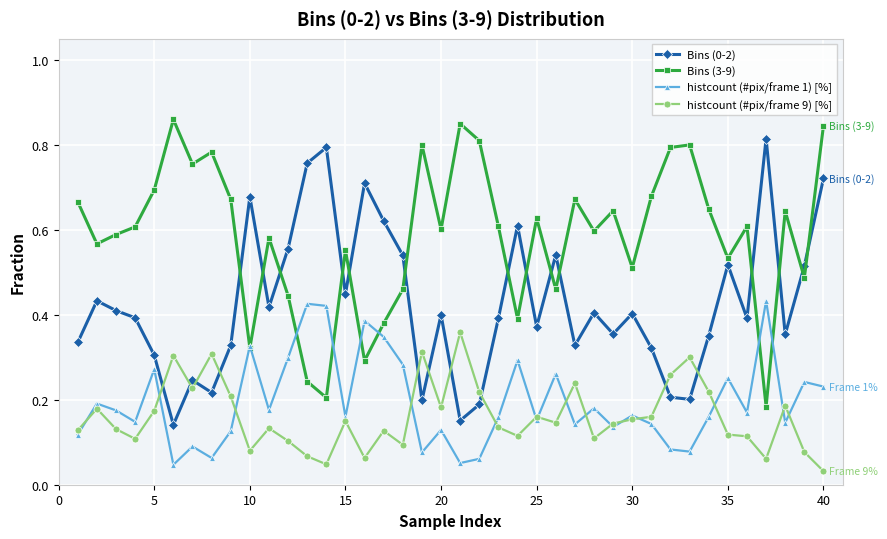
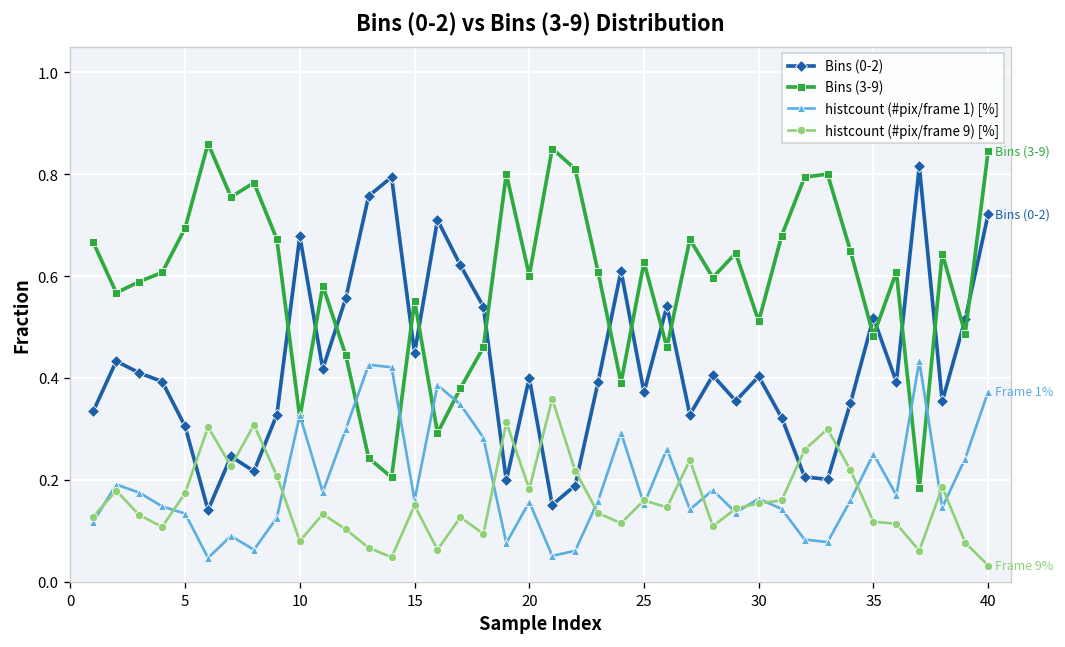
  {
    "Bins (0-2)": {
      "5": 0.31,
      "10": 0.68,
      "15": 0.45,
      "20": 0.40,
      "25": 0.37,
      "30": 0.40,
      "35": 0.52
    },
    "Bins (3-9)": {
      "5": 0.69,
      "15": 0.55,
      "20": 0.60,
      "25": 0.63,
      "30": 0.51,
-     "35": 0.53
+     "35": 0.48
    },
    "histcount (#pix/frame 1) [%]": {
-     "5": 0.27,
+     "5": 0.13,
      "15": 0.16,
-     "20": 0.13,
+     "20": 0.16,
      "25": 0.15,
      "30": 0.16,
      "35": 0.25,
-     "40": 0.23
+     "40": 0.37
    },
    "histcount (#pix/frame 9) [%]": {
      "5": 0.17,
      "10": 0.08,
      "15": 0.15,
      "20": 0.18,
      "25": 0.16,
      "30": 0.15,
      "35": 0.12
    }
  }
